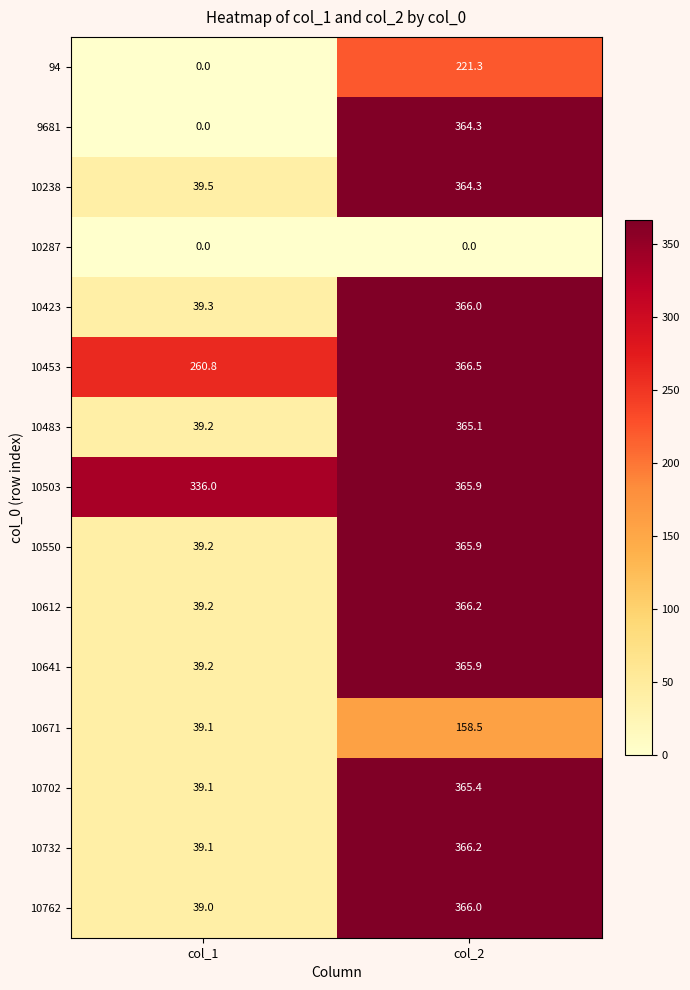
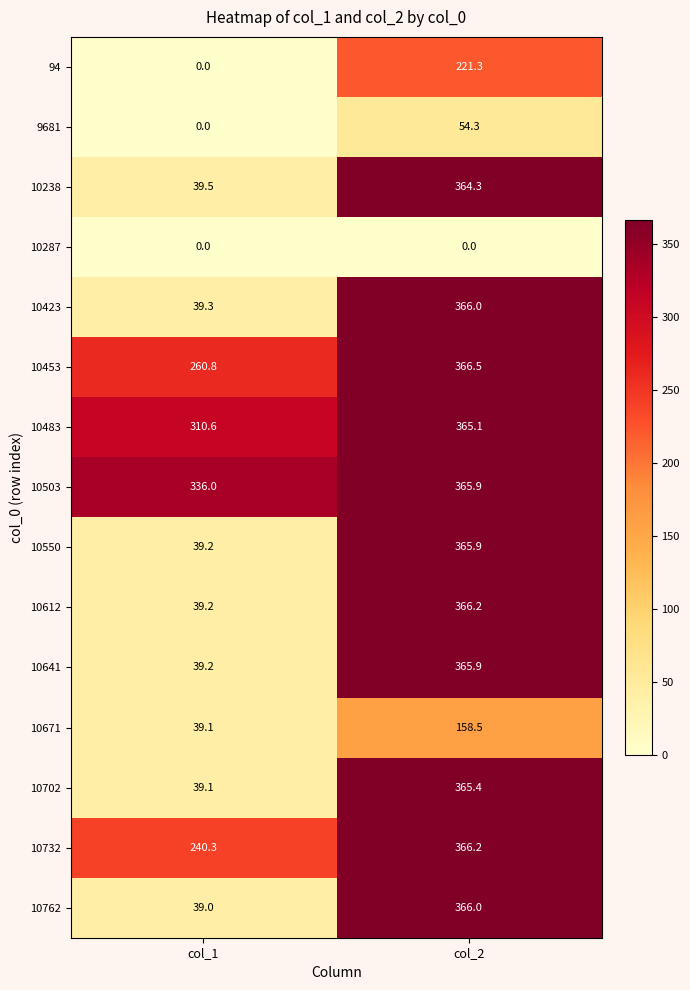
  {
    "94": {
      "col_1": 0.0,
      "col_2": 221.3
    },
    "9681": {
      "col_1": 0.0,
-     "col_2": 364.3
+     "col_2": 54.3
    },
    "10238": {
      "col_1": 39.5,
      "col_2": 364.3
    },
    "10287": {
      "col_1": 0.0,
      "col_2": 0.0
    },
    "10423": {
      "col_1": 39.3,
      "col_2": 366.0
    },
    "10453": {
      "col_1": 260.8,
      "col_2": 366.5
    },
    "10483": {
-     "col_1": 39.2,
+     "col_1": 310.6,
      "col_2": 365.1
    },
    "10503": {
      "col_1": 336.0,
      "col_2": 365.9
    },
    "10550": {
      "col_1": 39.2,
      "col_2": 365.9
    },
    "10612": {
      "col_1": 39.2,
      "col_2": 366.2
    },
    "10641": {
      "col_1": 39.2,
      "col_2": 365.9
    },
    "10671": {
      "col_1": 39.1,
      "col_2": 158.5
    },
    "10702": {
      "col_1": 39.1,
      "col_2": 365.4
    },
    "10732": {
-     "col_1": 39.1,
+     "col_1": 240.3,
      "col_2": 366.2
    },
    "10762": {
      "col_1": 39.0,
      "col_2": 366.0
    }
  }
